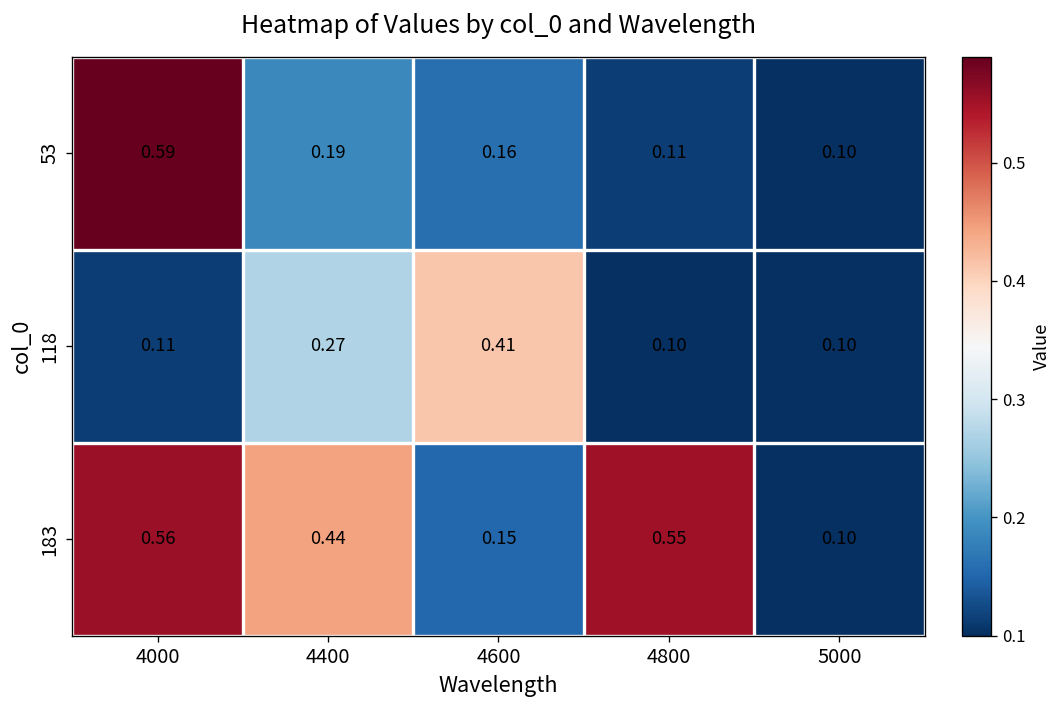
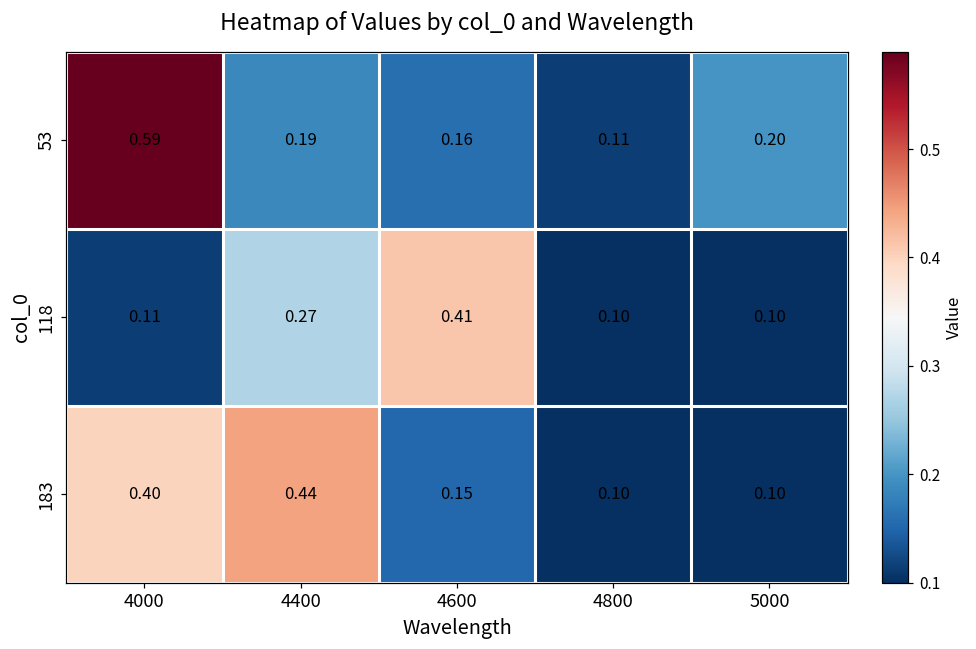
  {
    "53": {
      "4000": 0.59,
      "4400": 0.19,
      "4600": 0.16,
      "4800": 0.11,
-     "5000": 0.10
+     "5000": 0.20
    },
    "118": {
      "4000": 0.11,
      "4400": 0.27,
      "4600": 0.41,
      "4800": 0.10,
      "5000": 0.10
    },
    "183": {
-     "4000": 0.56,
+     "4000": 0.40,
      "4400": 0.44,
      "4600": 0.15,
-     "4800": 0.55,
+     "4800": 0.10,
      "5000": 0.10
    }
  }
